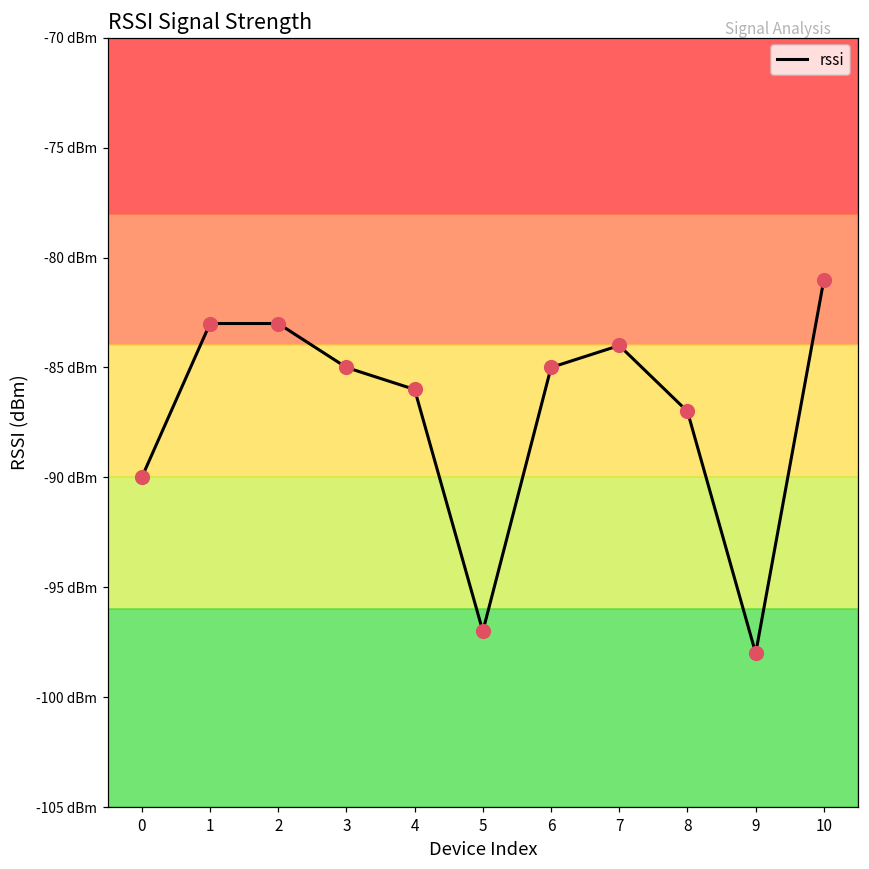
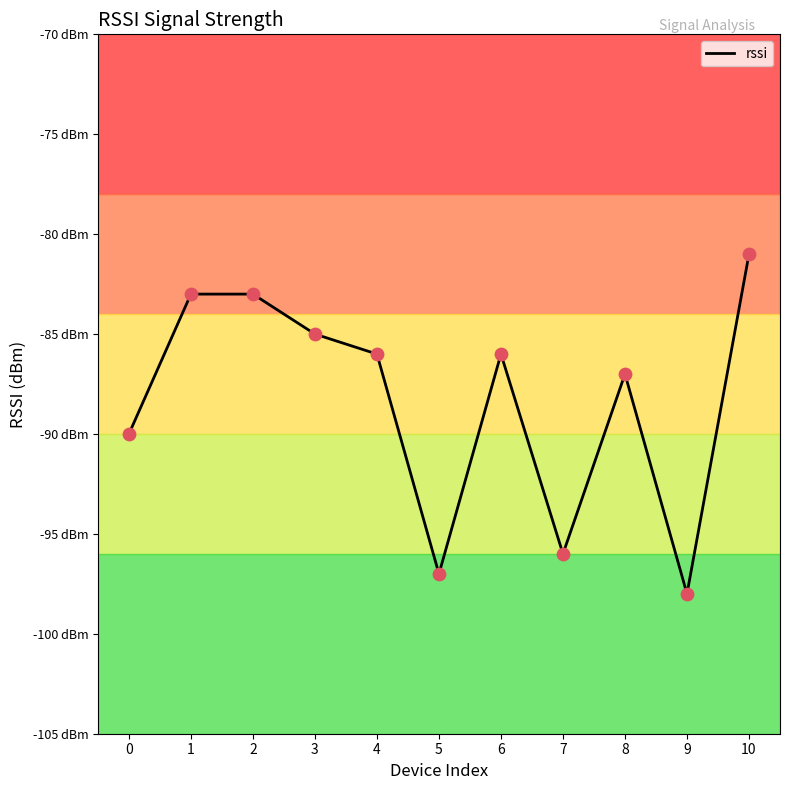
  {
    "0": "-90 dBm",
    "1": "-83 dBm",
    "2": "-83 dBm",
    "3": "-85 dBm",
    "4": "-86 dBm",
    "5": "-97 dBm",
-   "6": "-85 dBm",
-   "7": "-84 dBm",
+   "6": "-86 dBm",
+   "7": "-96 dBm",
    "8": "-87 dBm",
    "9": "-98 dBm",
    "10": "-81 dBm"
  }
